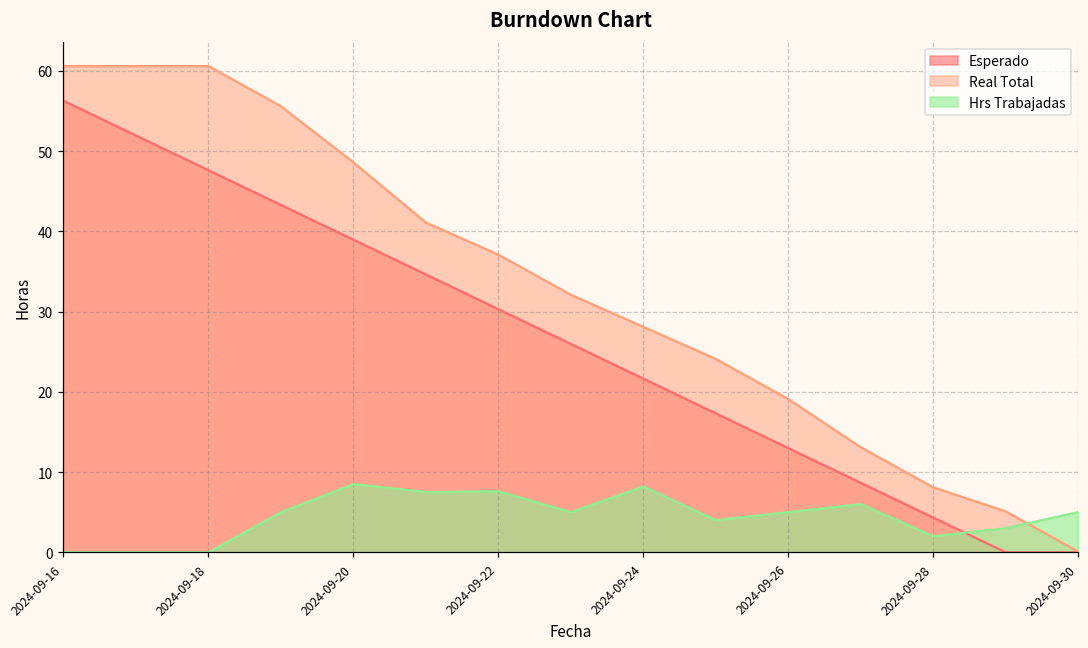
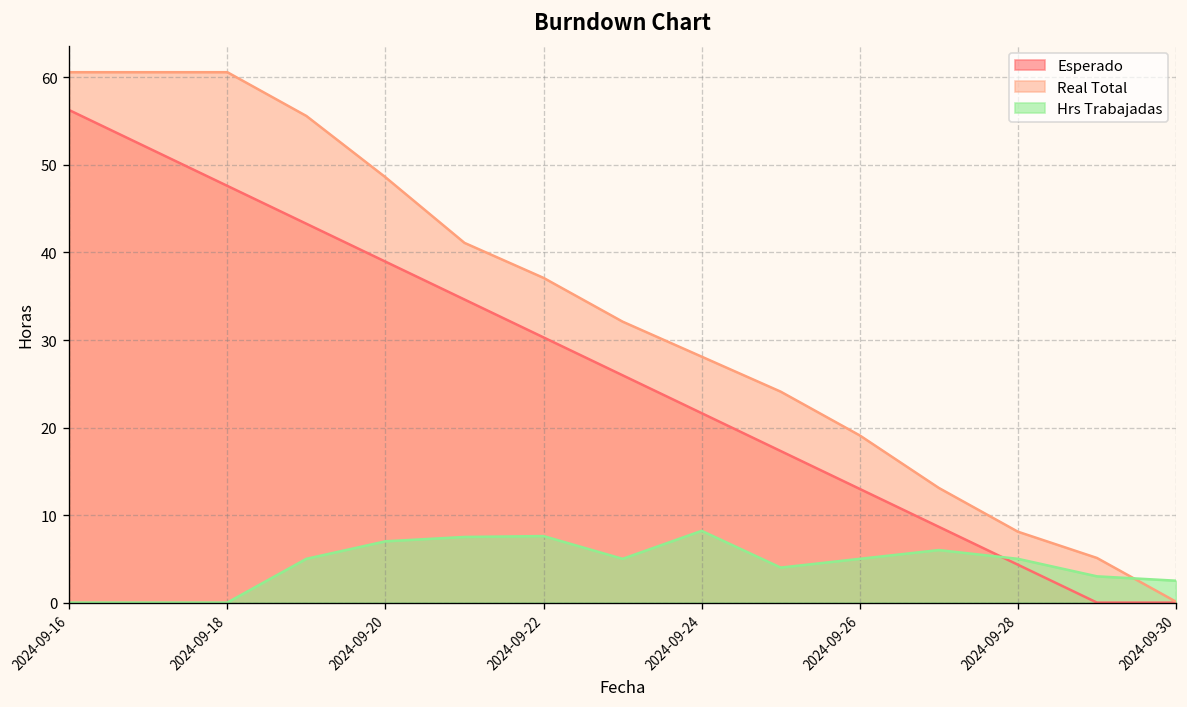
  {
    "Hrs Trabajadas": {
      "2024-09-16": 0,
      "2024-09-18": 0,
-     "2024-09-20": 9,
+     "2024-09-20": 7,
      "2024-09-22": 8,
      "2024-09-24": 8,
      "2024-09-26": 5,
-     "2024-09-28": 2,
-     "2024-09-30": 5
+     "2024-09-28": 5,
+     "2024-09-30": 3
    }
  }
